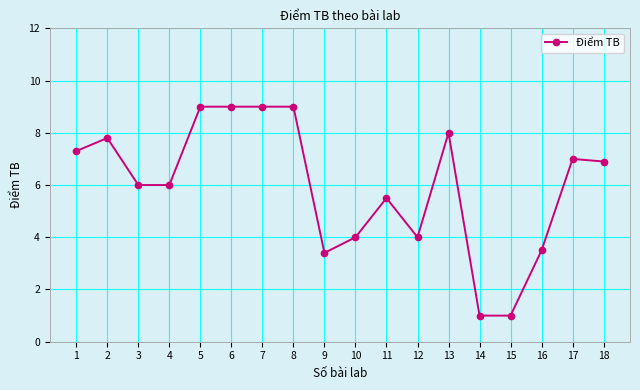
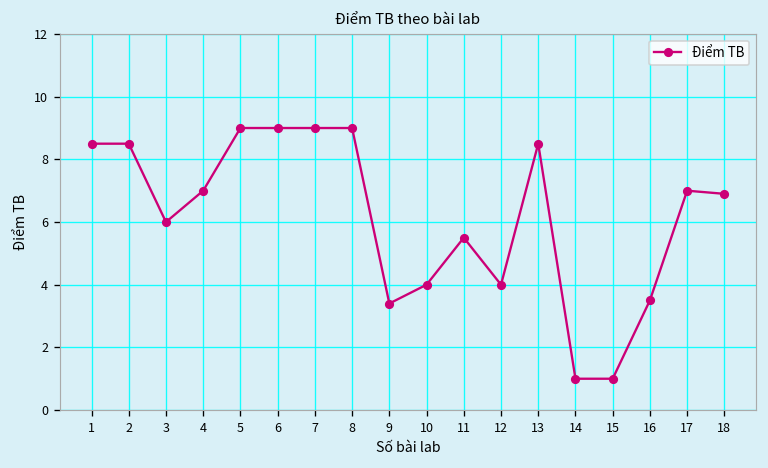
  {
-   "1": 7.3,
-   "2": 7.8,
+   "1": 8.5,
+   "2": 8.5,
    "3": 6.0,
-   "4": 6,
+   "4": 7,
    "5": 9.0,
    "6": 9.0,
    "7": 9.0,
    "8": 9.0,
    "9": 3.4,
    "10": 4.0,
    "11": 5.5,
    "12": 4.0,
-   "13": 8.0,
+   "13": 8.5,
    "14": 1.0,
    "15": 1.0,
    "16": 3.5,
    "17": 7.0,
    "18": 6.9
  }
